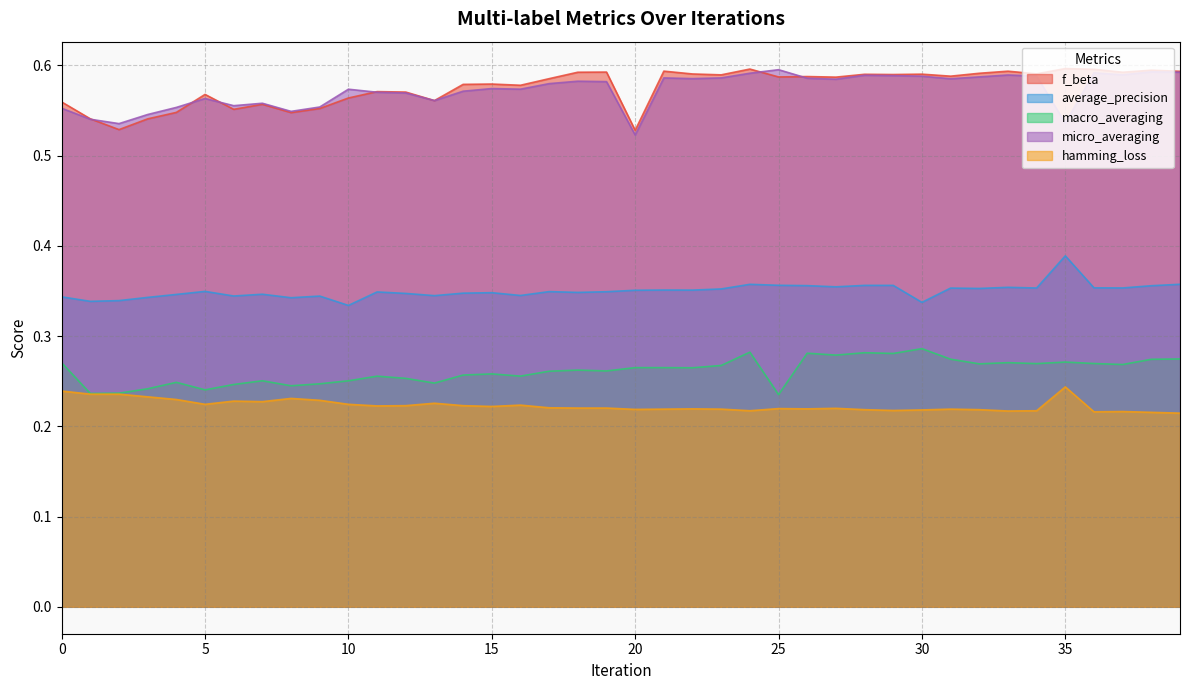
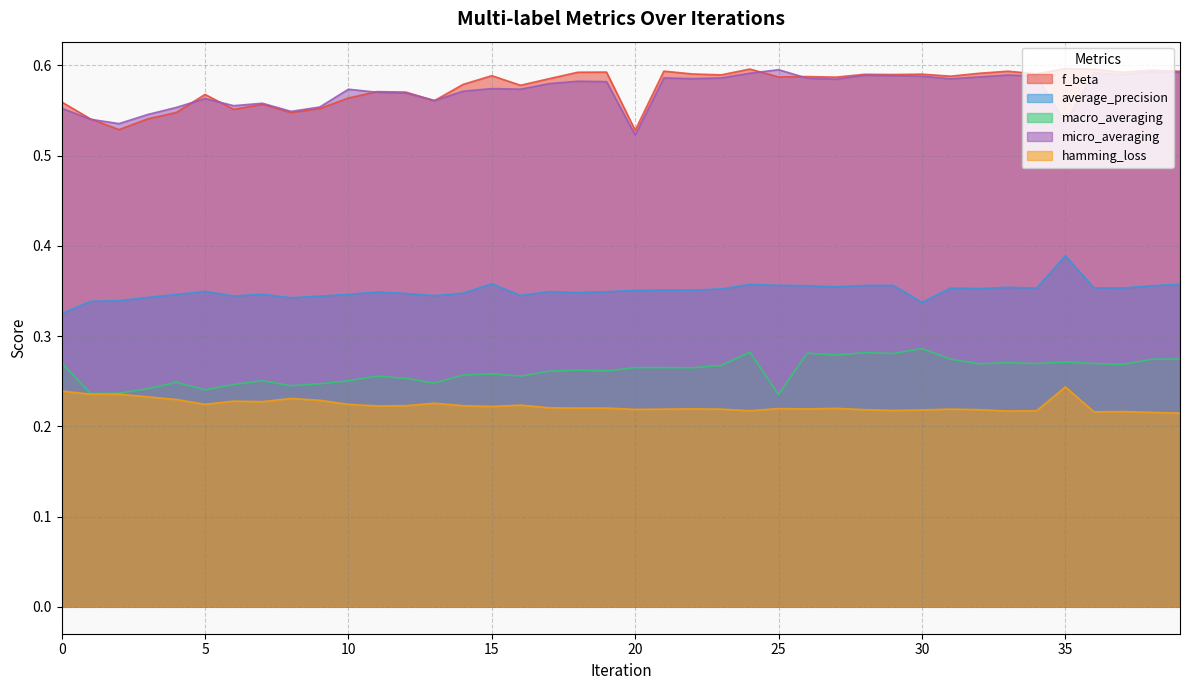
  {
    "f_beta": {
      "0": 0.56,
      "5": 0.57,
      "10": 0.56,
-     "15": 0.58,
+     "15": 0.59,
      "20": 0.53,
      "25": 0.59
    },
    "average_precision": {
-     "0": 0.34,
+     "0": 0.32,
      "5": 0.35,
-     "10": 0.33,
-     "15": 0.35,
+     "10": 0.35,
+     "15": 0.36,
      "20": 0.35,
      "25": 0.36,
      "30": 0.34,
      "35": 0.39
    },
    "macro_averaging": {
      "0": 0.27,
      "5": 0.24,
      "10": 0.25,
      "15": 0.26,
      "20": 0.26,
      "25": 0.24,
      "30": 0.29,
      "35": 0.27
    },
    "micro_averaging": {
      "0": 0.55,
      "5": 0.56,
      "10": 0.57,
      "15": 0.57,
      "20": 0.52,
      "25": 0.60
    },
    "hamming_loss": {
      "0": 0.24,
      "5": 0.22,
      "10": 0.22,
      "15": 0.22,
      "20": 0.22,
      "25": 0.22,
      "30": 0.22,
      "35": 0.24
    }
  }
